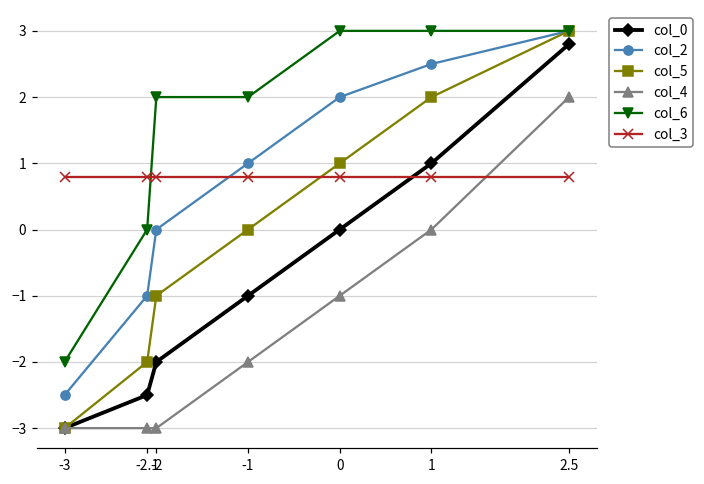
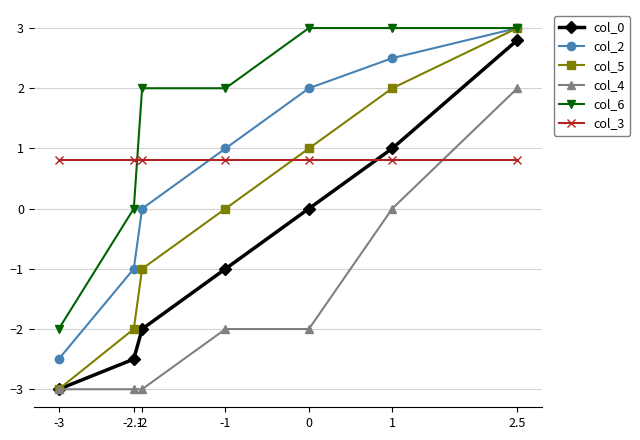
  {
    "col_0": {
      "-1": -1,
      "0": 0,
      "1": 1,
      "2.5": 2.8
    },
    "col_2": {
      "-3": -2.5,
      "-1": 1,
      "0": 2,
      "1": 2.5
    },
    "col_5": {
      "-1": 0,
      "0": 1,
      "1": 2
    },
    "col_4": {
      "-1": -2,
-     "0": -1,
+     "0": -2,
      "1": 0,
      "2.5": 2
    },
    "col_6": {
      "-3": -2,
      "-1": 2,
      "0": 3,
      "1": 3
    },
    "col_3": {
      "-3": 0.8,
      "-1": 0.8,
      "0": 0.8,
      "1": 0.8,
      "2.5": 0.8
    }
  }
